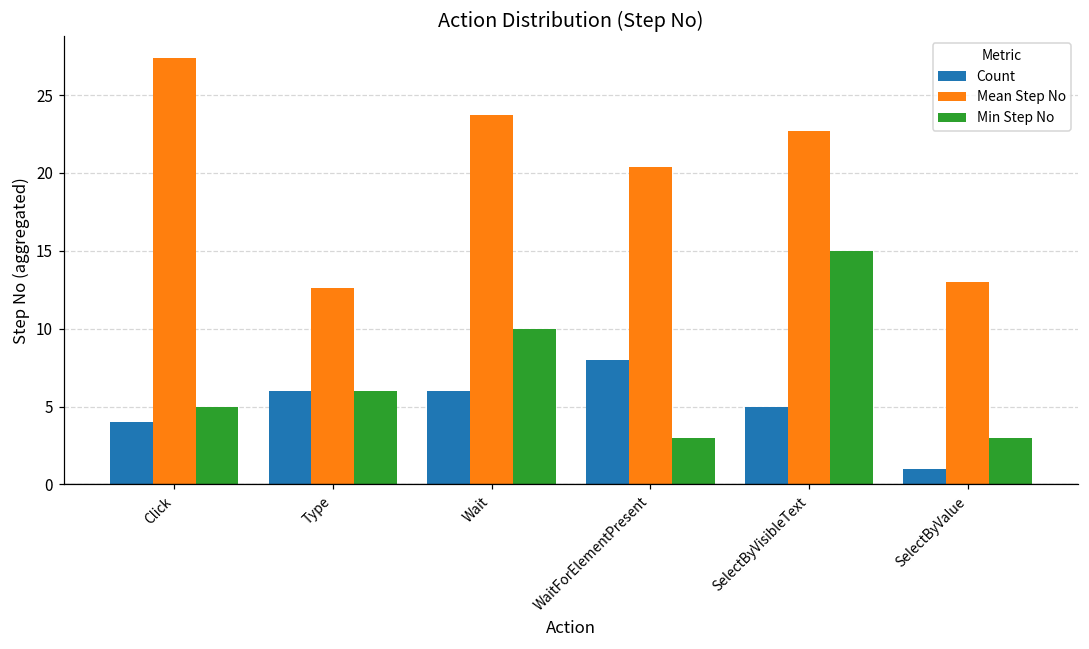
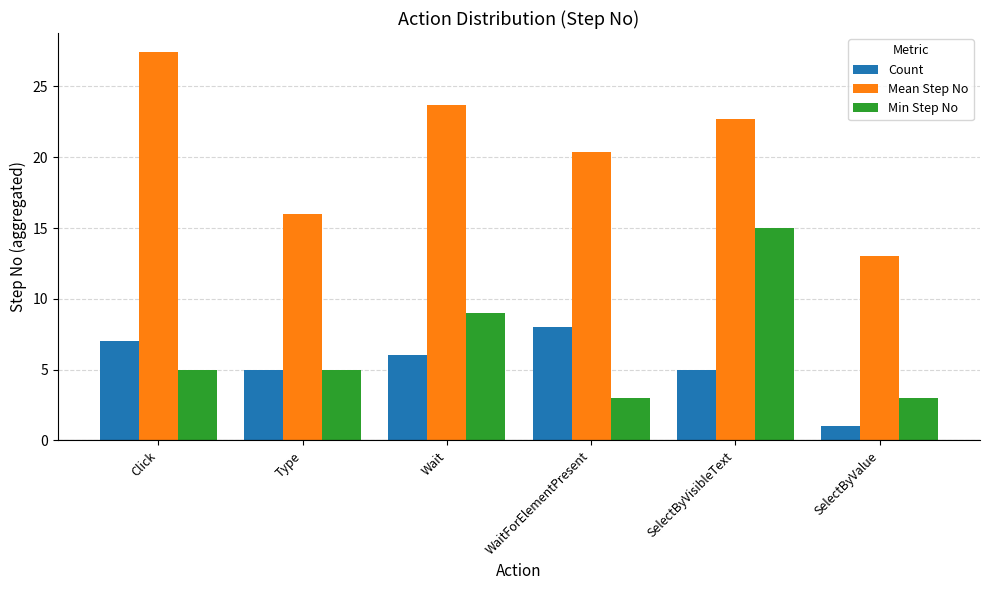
  {
    "Count": {
-     "Click": 4,
-     "Type": 6,
+     "Click": 7,
+     "Type": 5,
      "Wait": 6,
      "WaitForElementPresent": 8,
      "SelectByVisibleText": 5,
      "SelectByValue": 1
    },
    "Mean Step No": {
      "Click": 27.4,
-     "Type": 12.6,
+     "Type": 16.0,
      "Wait": 23.7,
      "WaitForElementPresent": 20.4,
      "SelectByVisibleText": 22.7,
      "SelectByValue": 13.0
    },
    "Min Step No": {
      "Click": 5,
-     "Type": 6,
-     "Wait": 10,
+     "Type": 5,
+     "Wait": 9,
      "WaitForElementPresent": 3,
      "SelectByVisibleText": 15,
      "SelectByValue": 3
    }
  }
